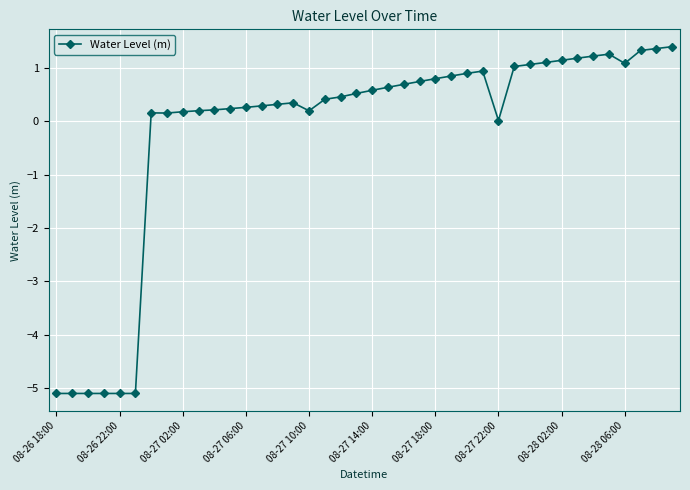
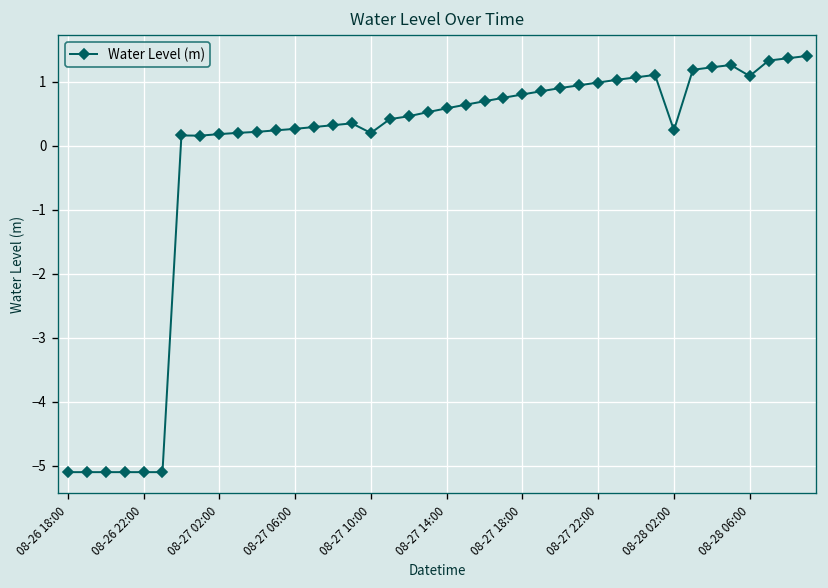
  {
    "08-26 18:00": -5.1,
    "08-26 22:00": -5.1,
    "08-27 02:00": 0.2,
    "08-27 06:00": 0.3,
    "08-27 10:00": 0.2,
    "08-27 14:00": 0.6,
    "08-27 18:00": 0.8,
-   "08-27 22:00": 0.0,
-   "08-28 02:00": 1.1,
+   "08-27 22:00": 1.0,
+   "08-28 02:00": 0.2,
    "08-28 06:00": 1.1
  }
